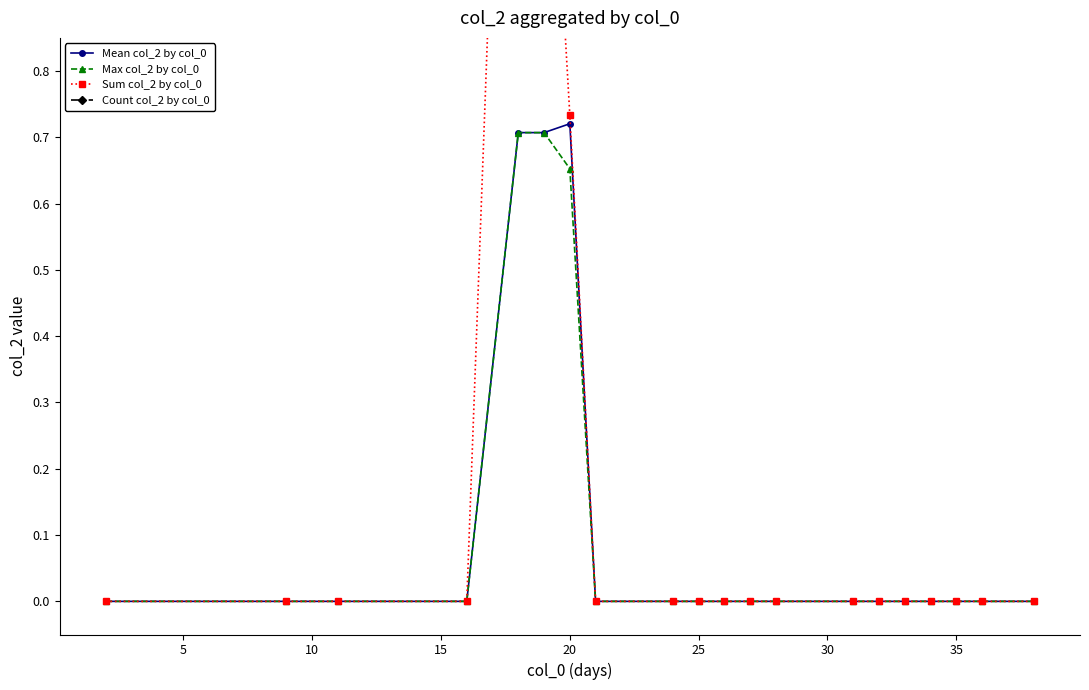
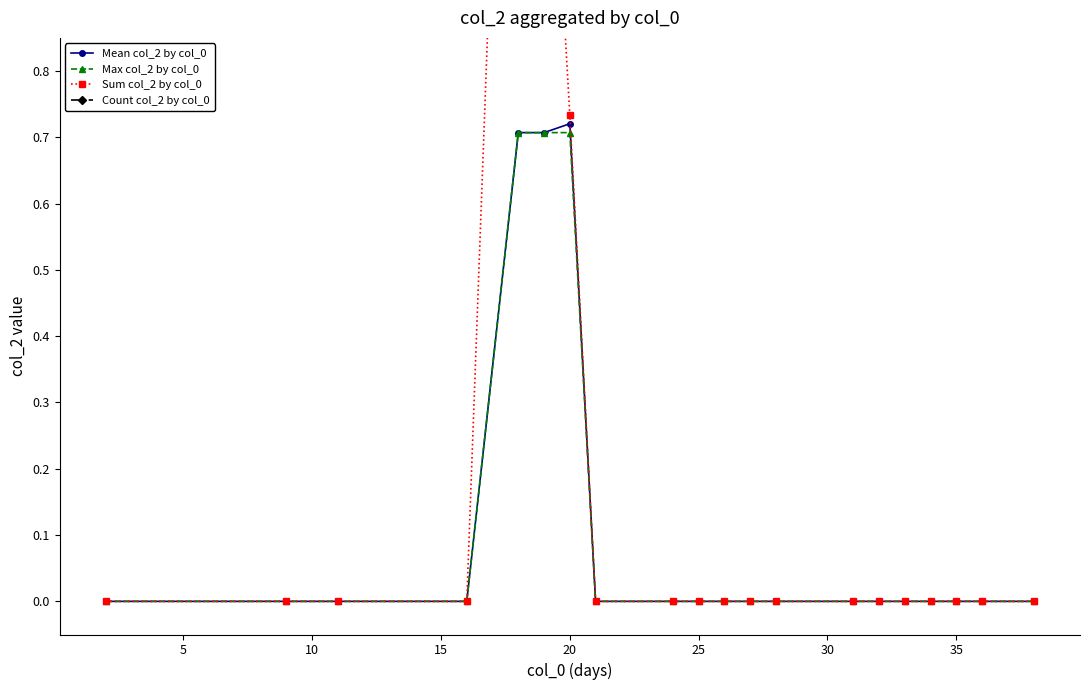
  {
    "Mean col_2 by col_0": {
      "20": 0.72
    },
    "Max col_2 by col_0": {
-     "20": 0.65
+     "20": 0.71
    },
    "Sum col_2 by col_0": {
      "20": 0.73
    }
  }
